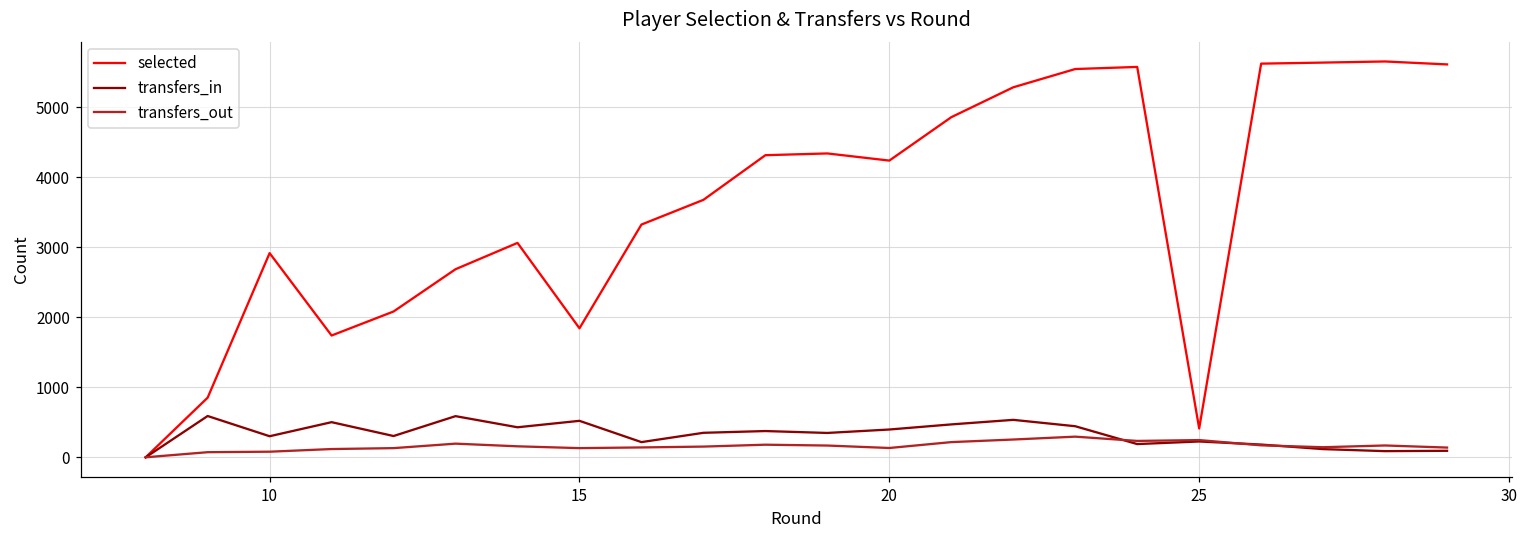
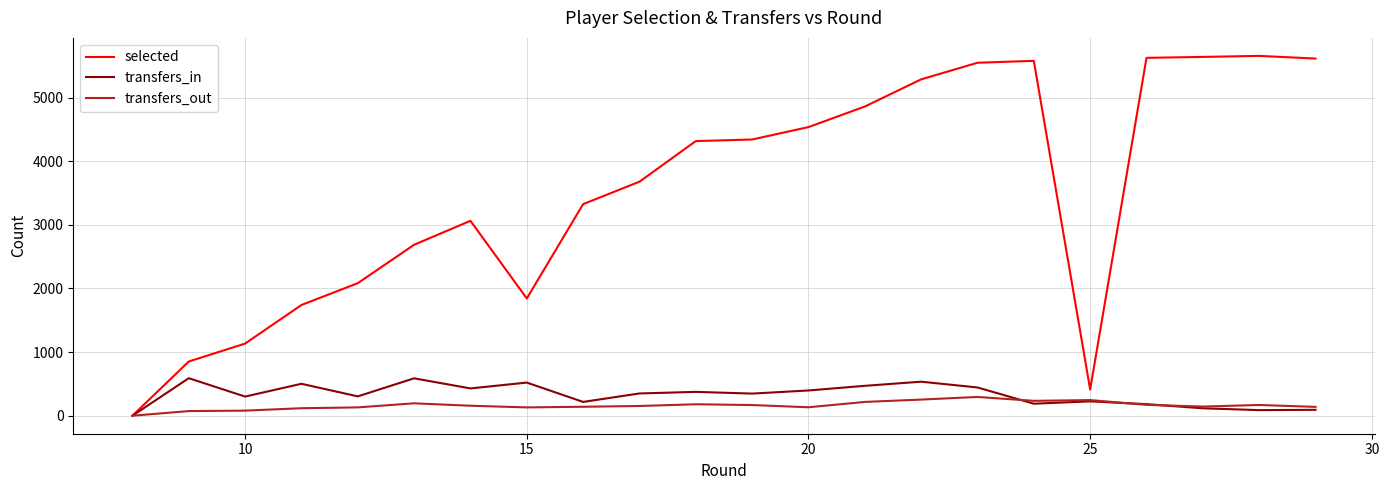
  {
    "selected": {
-     "10": 2900,
+     "10": 1100,
      "15": 1800,
-     "20": 4200,
+     "20": 4500,
      "25": 400
    },
    "transfers_in": {
      "10": 300,
      "15": 500,
      "20": 400
    },
    "transfers_out": {
      "10": 100,
      "15": 100,
      "20": 100
    }
  }
